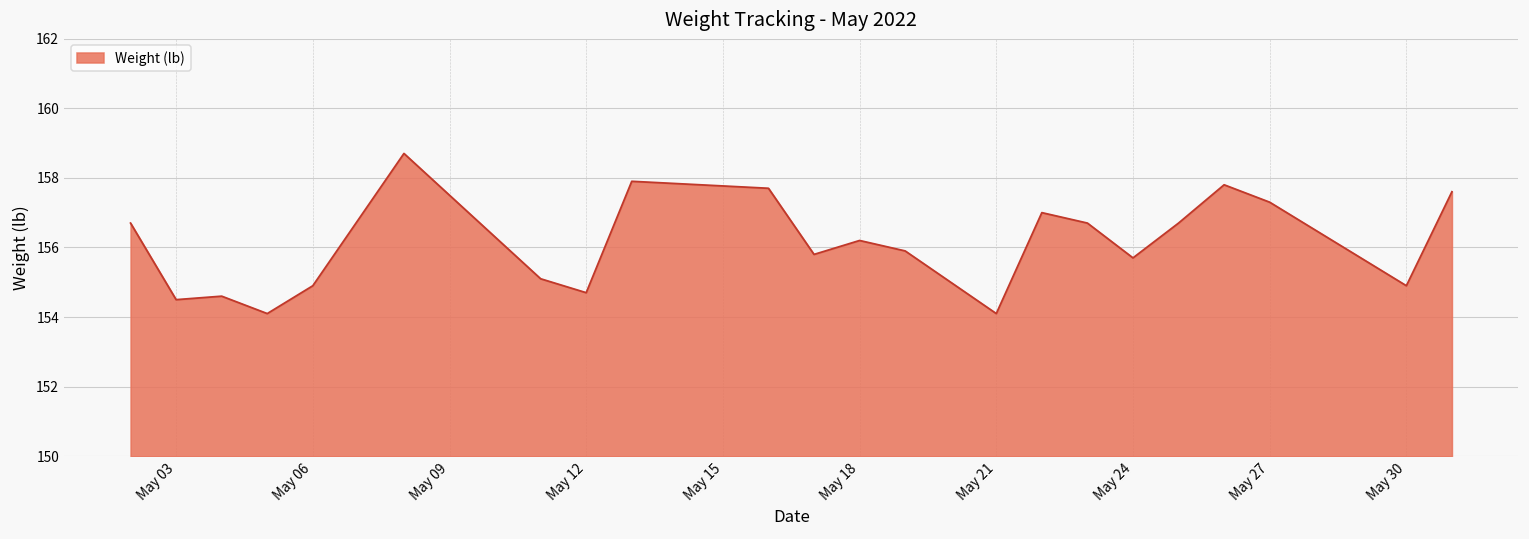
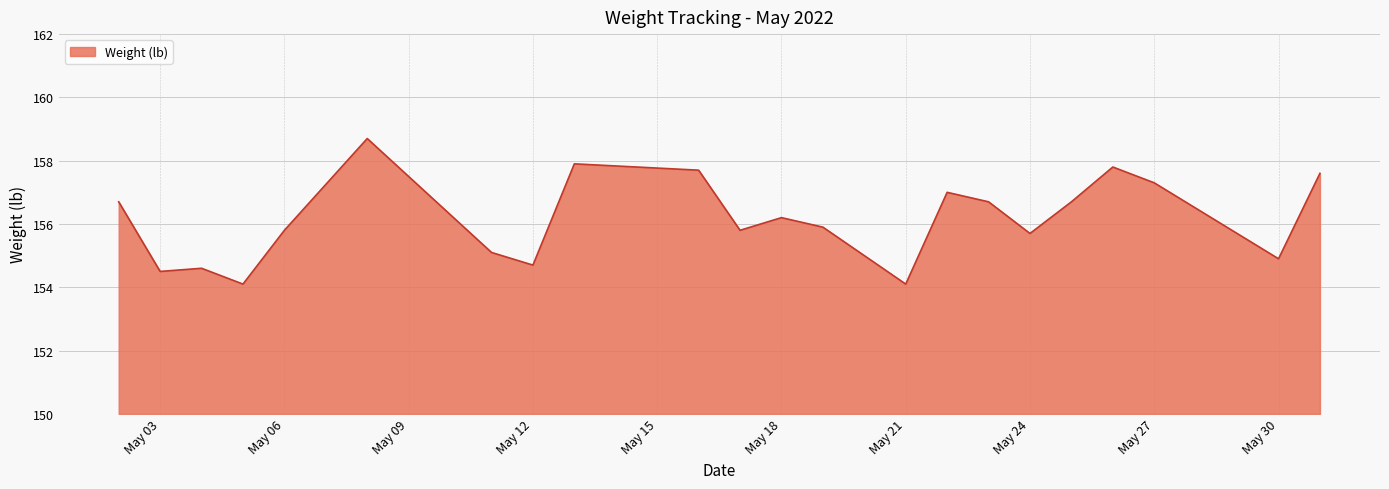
  {
    "May 03": 154.5,
-   "May 06": 154.9,
+   "May 06": 155.8,
    "May 12": 154.7,
    "May 18": 156.2,
    "May 21": 154.1,
    "May 24": 155.7,
    "May 27": 157.3,
    "May 30": 154.9
  }
